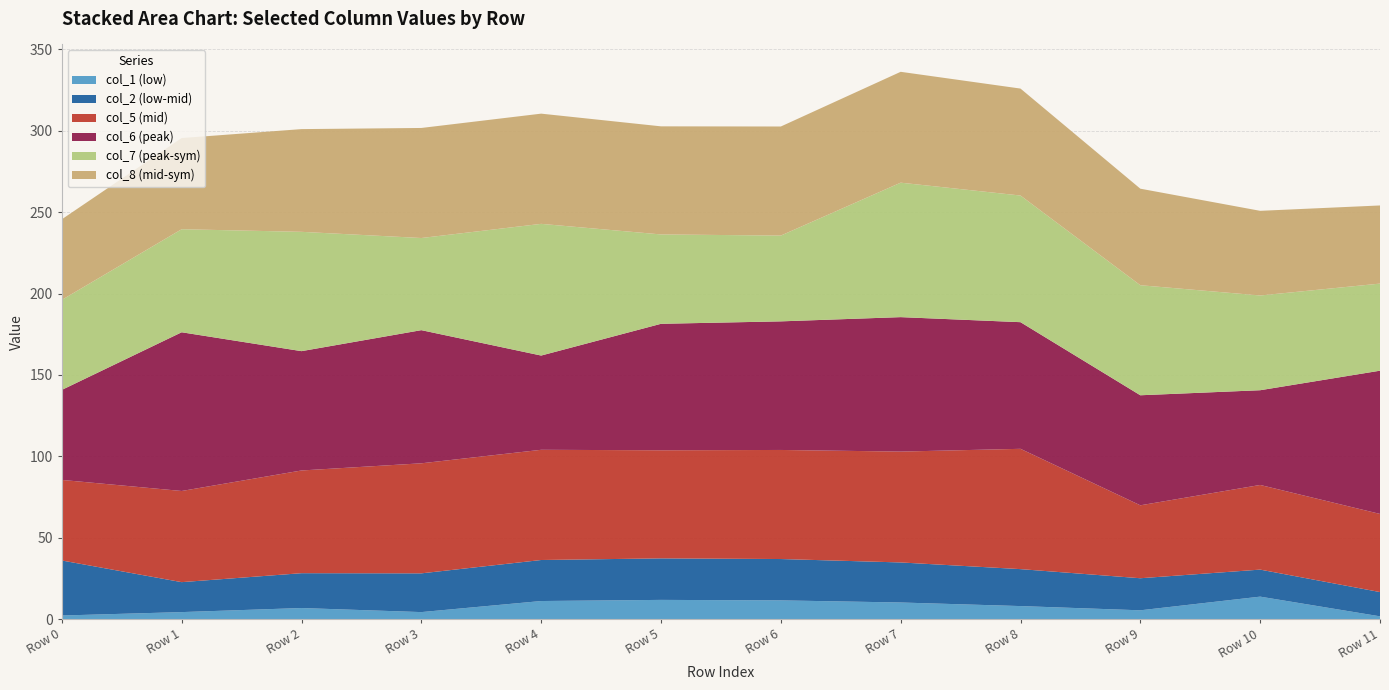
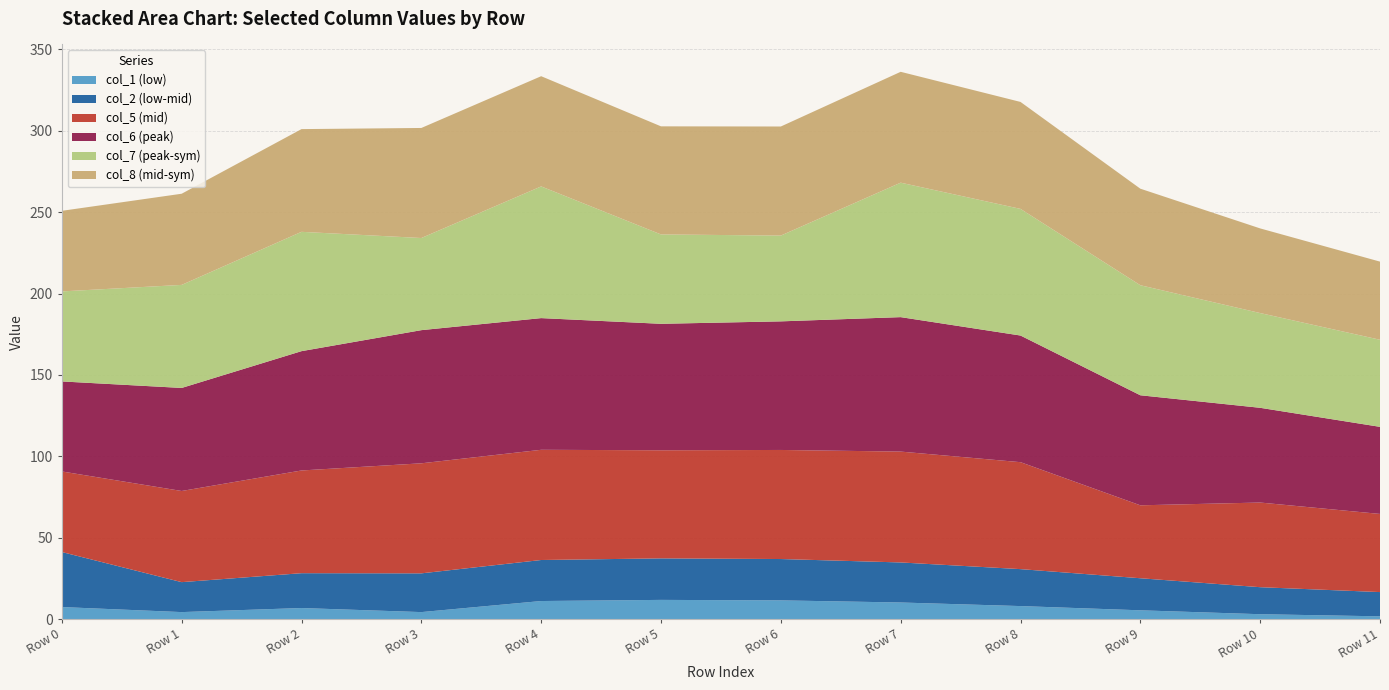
  {
    "col_1 (low)": {
-     "Row 0": 2,
+     "Row 0": 7,
      "Row 1": 4,
      "Row 2": 7,
      "Row 3": 4,
      "Row 4": 11,
      "Row 5": 12,
      "Row 6": 12,
      "Row 7": 10,
      "Row 8": 8,
      "Row 9": 5,
-     "Row 10": 14,
+     "Row 10": 3,
      "Row 11": 2
    },
    "col_2 (low-mid)": {
      "Row 0": 34,
      "Row 1": 18,
      "Row 2": 21,
      "Row 3": 24,
      "Row 4": 25,
      "Row 5": 25,
      "Row 6": 25,
      "Row 7": 25,
      "Row 8": 23,
      "Row 9": 20,
      "Row 10": 17,
      "Row 11": 15
    },
    "col_5 (mid)": {
      "Row 0": 50,
      "Row 1": 56,
      "Row 2": 63,
      "Row 3": 68,
      "Row 4": 68,
      "Row 5": 66,
      "Row 6": 67,
      "Row 7": 68,
-     "Row 8": 74,
+     "Row 8": 66,
      "Row 9": 45,
      "Row 10": 52,
      "Row 11": 48
    },
    "col_6 (peak)": {
      "Row 0": 55,
-     "Row 1": 97,
+     "Row 1": 63,
      "Row 2": 73,
      "Row 3": 82,
-     "Row 4": 58,
+     "Row 4": 81,
      "Row 5": 78,
      "Row 6": 79,
      "Row 7": 83,
      "Row 8": 78,
      "Row 9": 68,
      "Row 10": 58,
-     "Row 11": 88
+     "Row 11": 54
    }
  }
